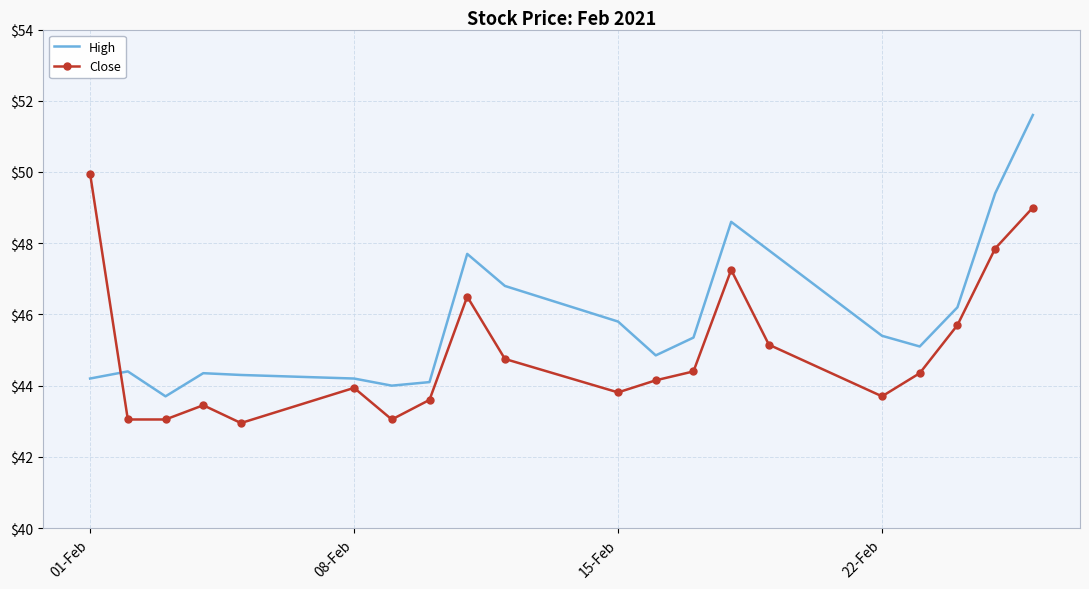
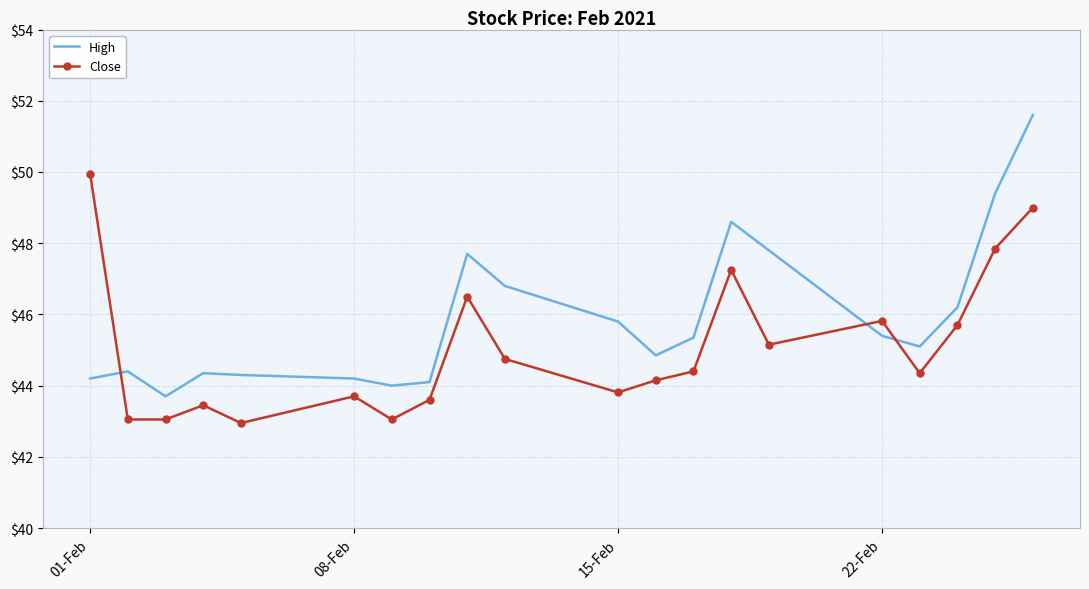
  {
    "High": {
      "01-Feb": "$44.2",
      "08-Feb": "$44.2",
      "15-Feb": "$45.8",
      "22-Feb": "$45.4"
    },
    "Close": {
      "01-Feb": "$49.9",
-     "08-Feb": "$43.9",
+     "08-Feb": "$43.7",
      "15-Feb": "$43.8",
-     "22-Feb": "$43.7"
+     "22-Feb": "$45.8"
    }
  }
